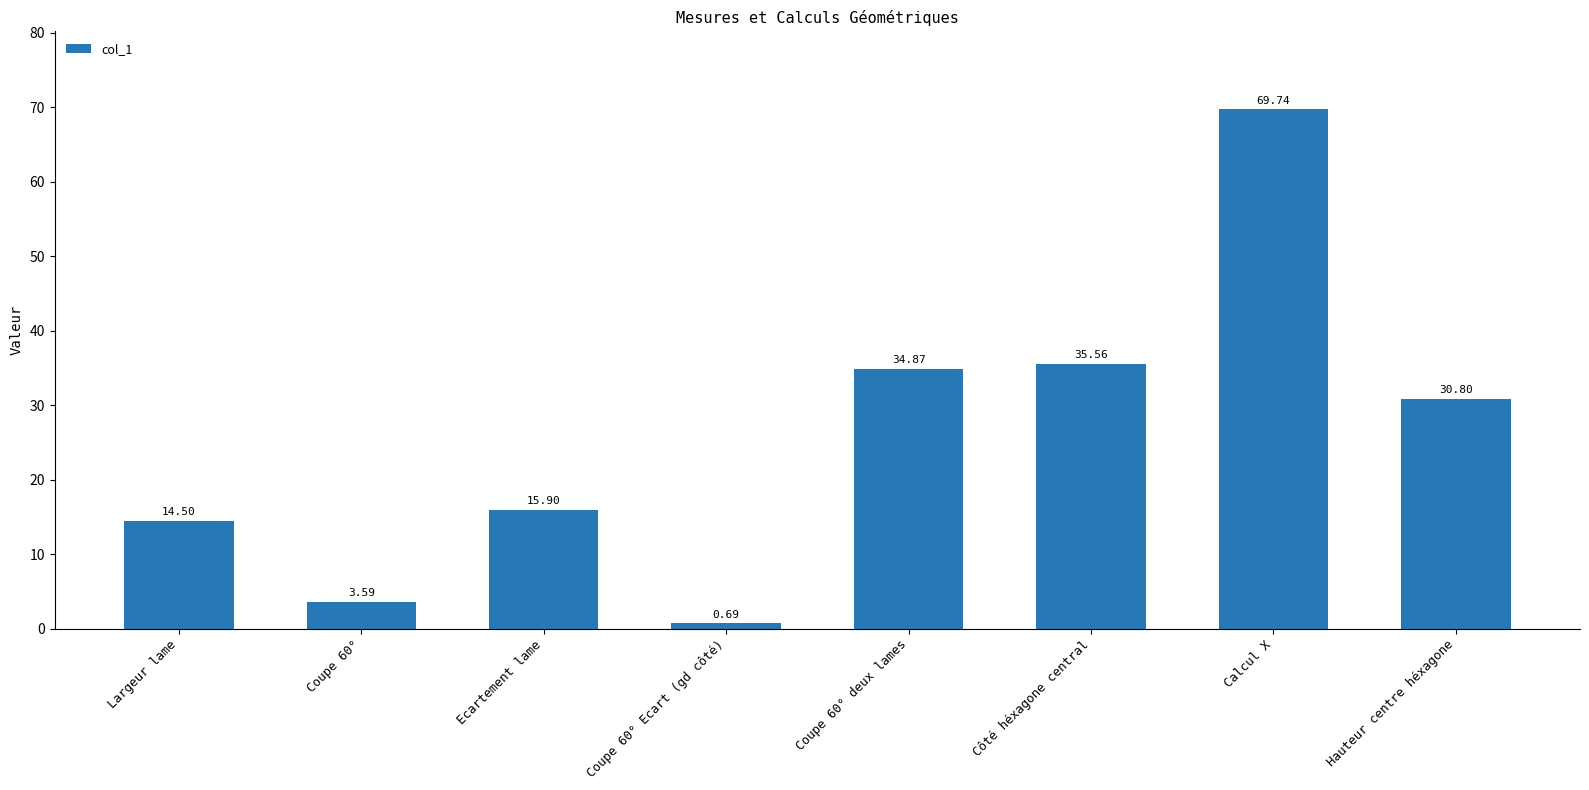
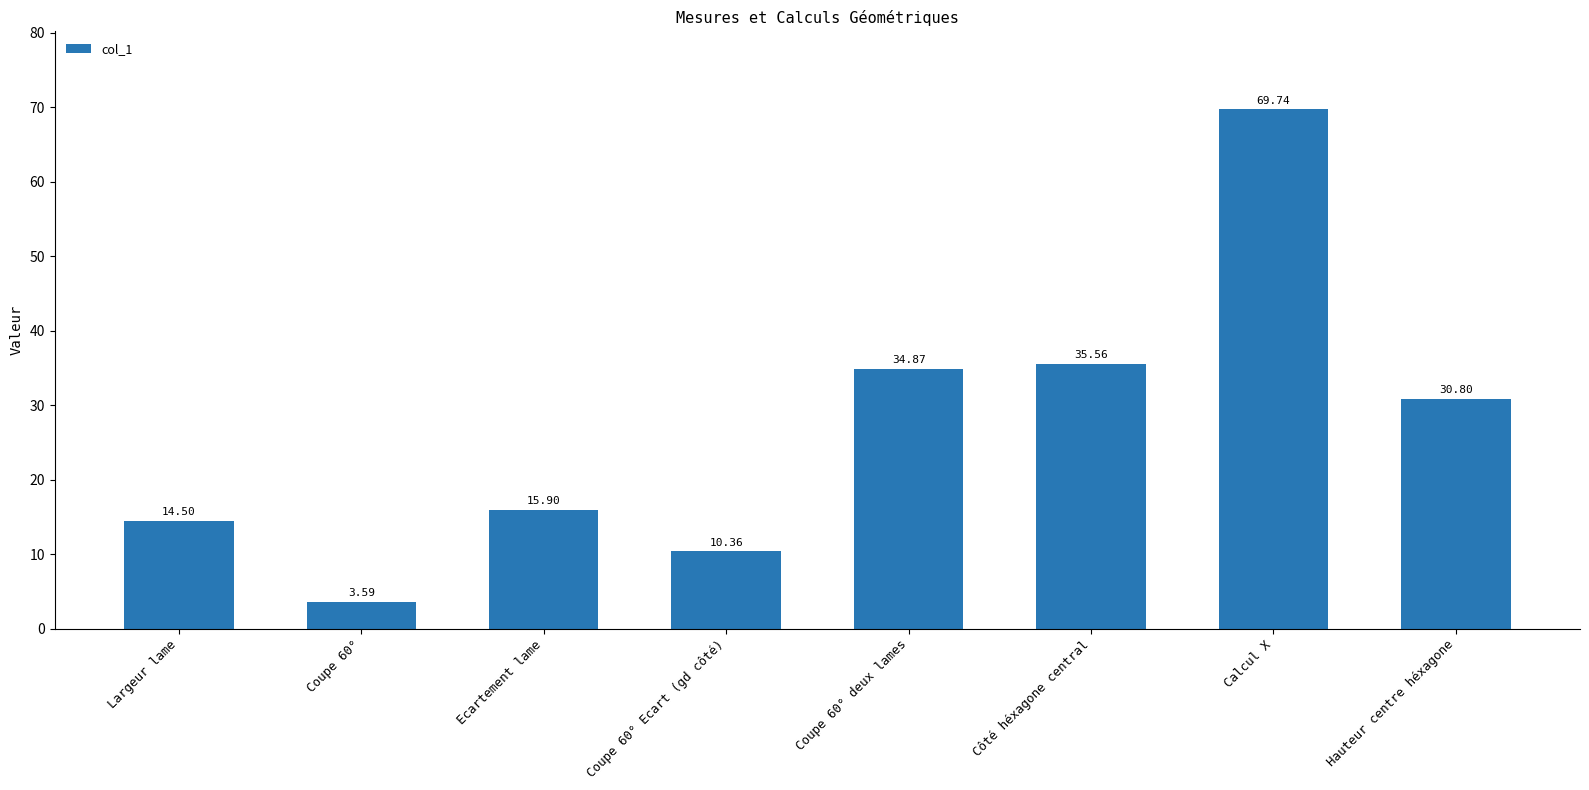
  {
    "Largeur lame": 14.50,
    "Coupe 60°": 3.59,
    "Ecartement lame": 15.90,
-   "Coupe 60° Ecart (gd côté)": 0.69,
+   "Coupe 60° Ecart (gd côté)": 10.36,
    "Coupe 60° deux lames": 34.87,
    "Côté héxagone central": 35.56,
    "Calcul X": 69.74,
    "Hauteur centre héxagone": 30.80
  }
